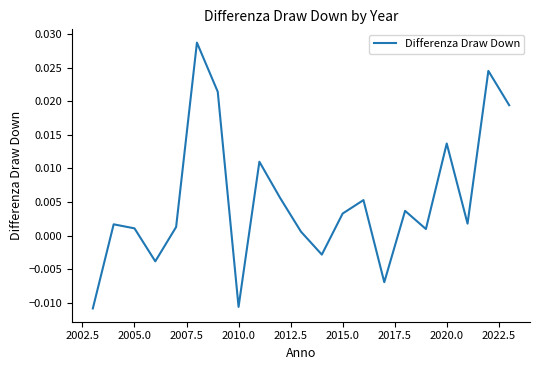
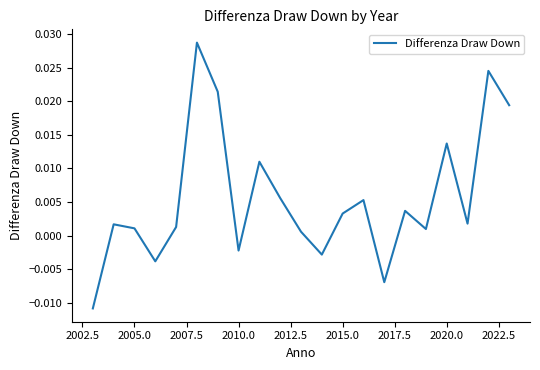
  {
    "2005.0": 0.001,
-   "2010.0": -0.011,
+   "2010.0": -0.002,
    "2015.0": 0.003,
    "2020.0": 0.014
  }
